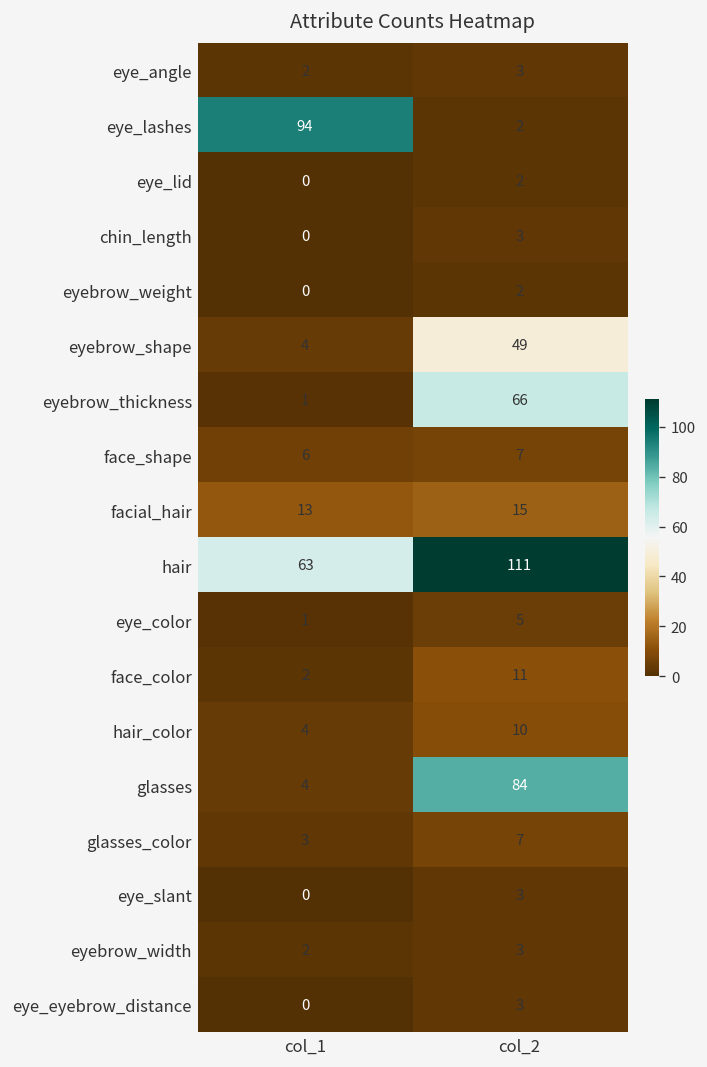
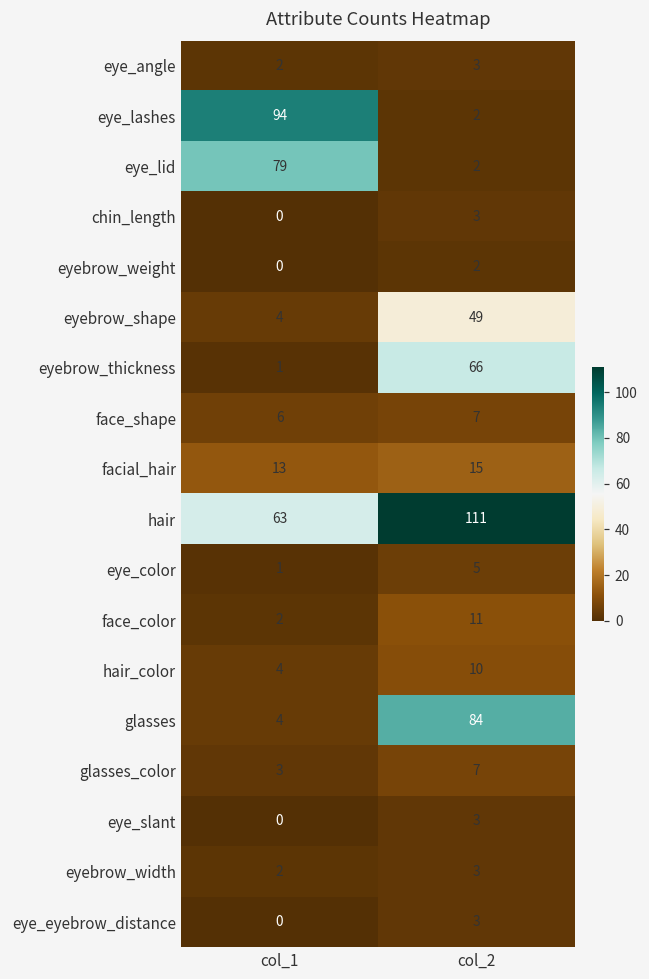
  {
    "eye_lashes": {
      "col_1": 94
    },
    "eye_lid": {
-     "col_1": 0
+     "col_1": 79
    },
    "chin_length": {
      "col_1": 0
    },
    "eyebrow_weight": {
      "col_1": 0
    },
    "eyebrow_shape": {
      "col_1": 4,
      "col_2": 49
    },
    "eyebrow_thickness": {
      "col_2": 66
    },
    "face_shape": {
      "col_1": 6,
      "col_2": 7
    },
    "facial_hair": {
      "col_1": 13,
      "col_2": 15
    },
    "hair": {
      "col_1": 63,
      "col_2": 111
    },
    "eye_color": {
      "col_2": 5
    },
    "face_color": {
      "col_2": 11
    },
    "hair_color": {
      "col_1": 4,
      "col_2": 10
    },
    "glasses": {
      "col_1": 4,
      "col_2": 84
    },
    "glasses_color": {
      "col_2": 7
    },
    "eye_slant": {
      "col_1": 0
    },
    "eye_eyebrow_distance": {
      "col_1": 0
    }
  }
